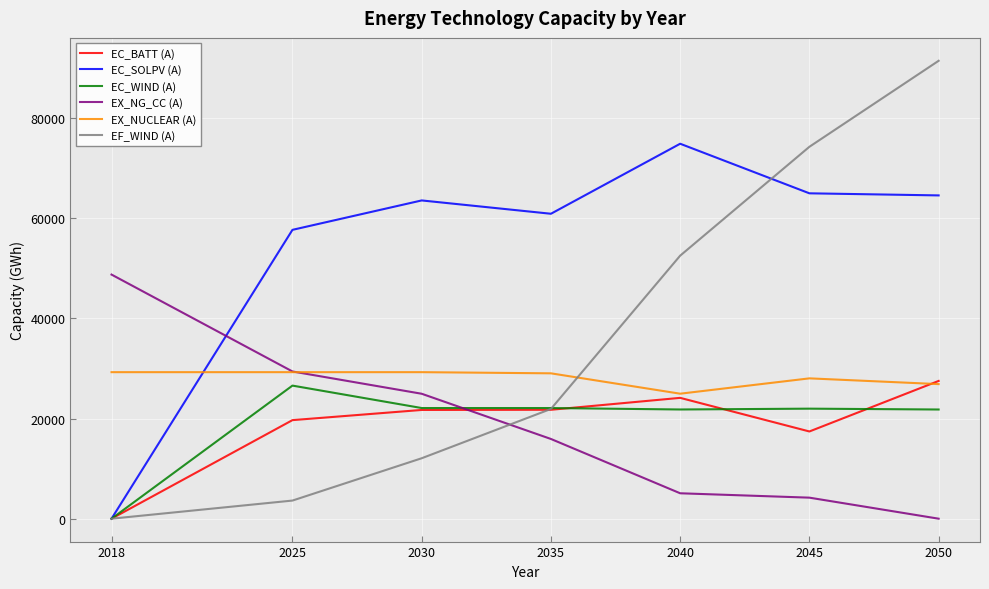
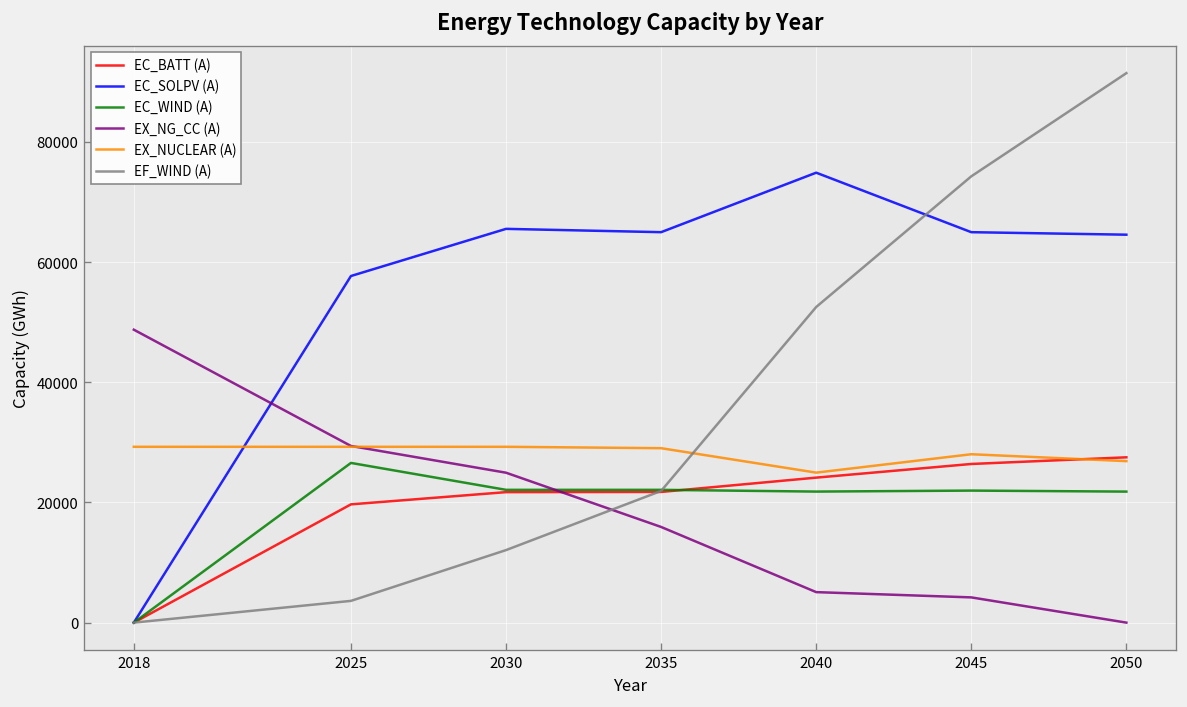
  {
    "EC_BATT (A)": {
      "2025": 20000,
      "2040": 24000,
-     "2045": 17000,
+     "2045": 26000,
      "2050": 28000
    },
    "EC_SOLPV (A)": {
      "2025": 58000,
-     "2030": 64000,
-     "2035": 61000,
+     "2030": 66000,
+     "2035": 65000,
      "2040": 75000,
      "2045": 65000,
      "2050": 65000
    },
    "EC_WIND (A)": {
      "2025": 27000,
      "2040": 22000,
      "2045": 22000,
      "2050": 22000
    },
    "EX_NG_CC (A)": {
      "2018": 49000,
      "2030": 25000,
      "2035": 16000,
      "2040": 5000,
      "2045": 4000,
      "2050": 0
    },
    "EX_NUCLEAR (A)": {
      "2018": 29000,
      "2030": 29000,
      "2035": 29000,
      "2040": 25000,
      "2045": 28000,
      "2050": 27000
    },
    "EF_WIND (A)": {
      "2025": 4000,
      "2030": 12000,
      "2040": 53000,
      "2045": 74000,
      "2050": 91000
    }
  }
